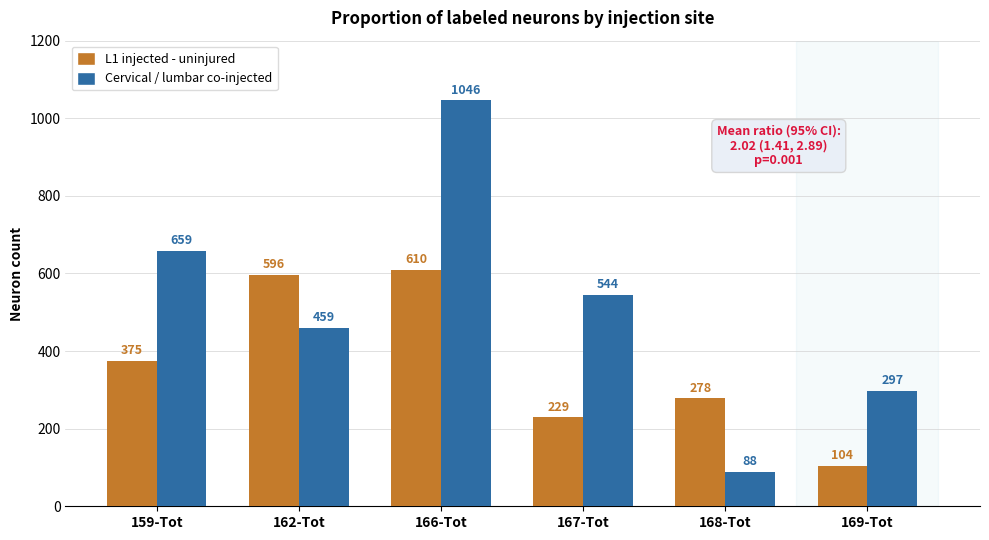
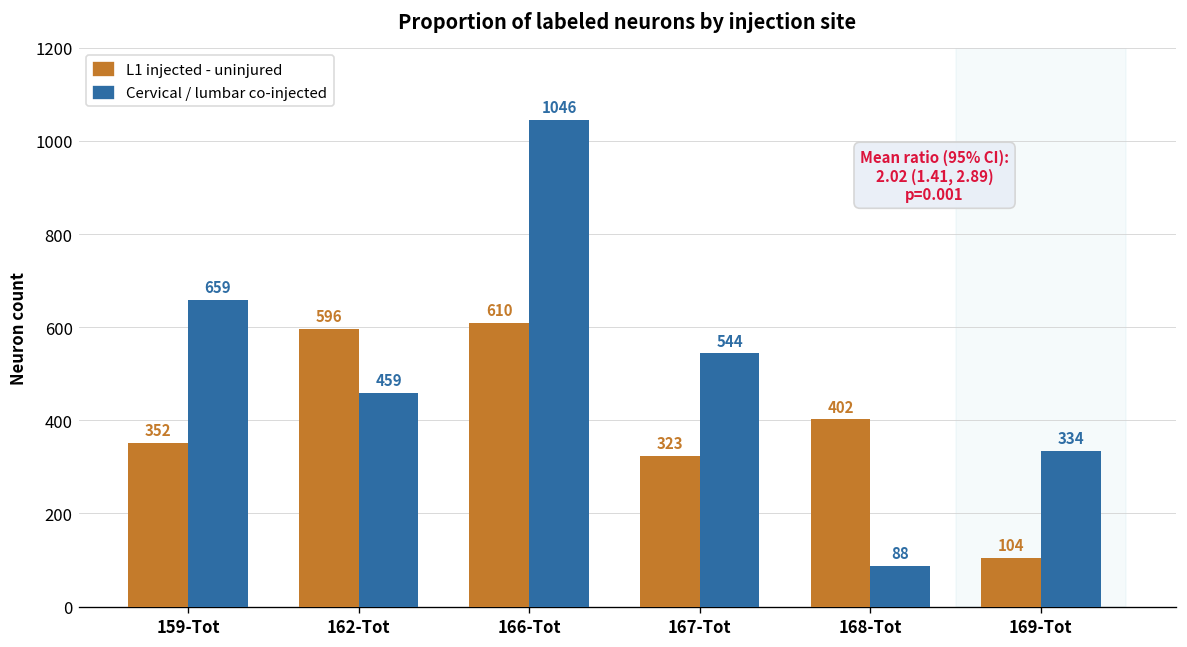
  {
    "L1 injected - uninjured": {
-     "159-Tot": 375,
+     "159-Tot": 352,
      "162-Tot": 596,
      "166-Tot": 610,
-     "167-Tot": 229,
-     "168-Tot": 278,
+     "167-Tot": 323,
+     "168-Tot": 402,
      "169-Tot": 104
    },
    "Cervical / lumbar co-injected": {
      "159-Tot": 659,
      "162-Tot": 459,
      "166-Tot": 1046,
      "167-Tot": 544,
      "168-Tot": 88,
-     "169-Tot": 297
+     "169-Tot": 334
    }
  }
